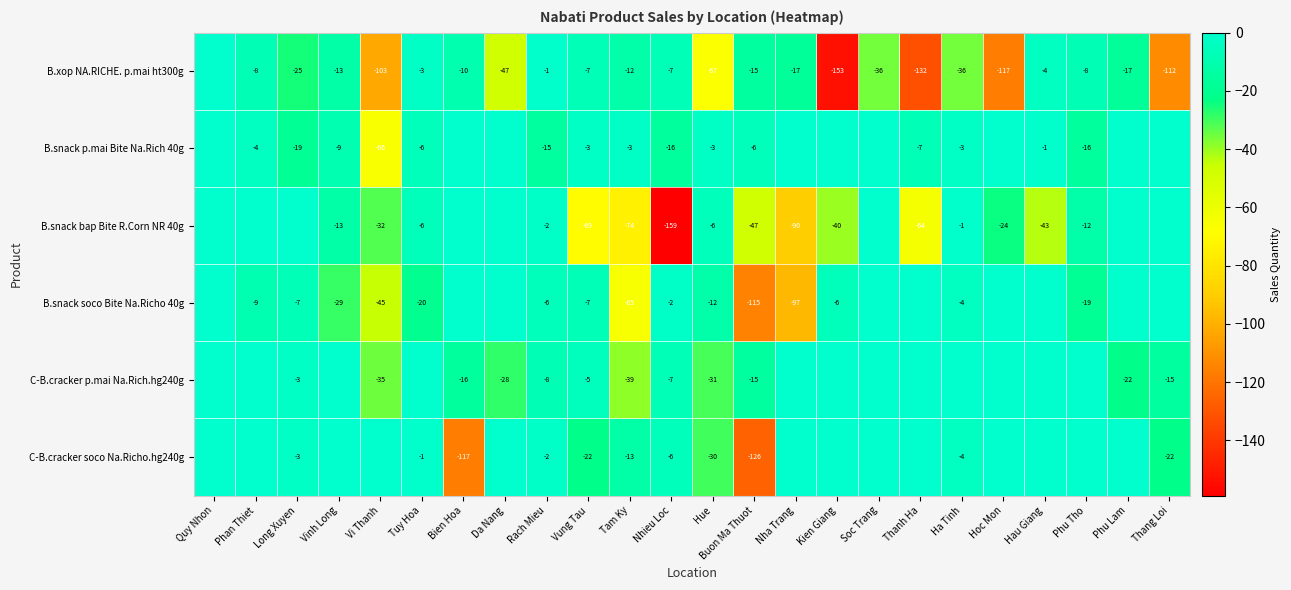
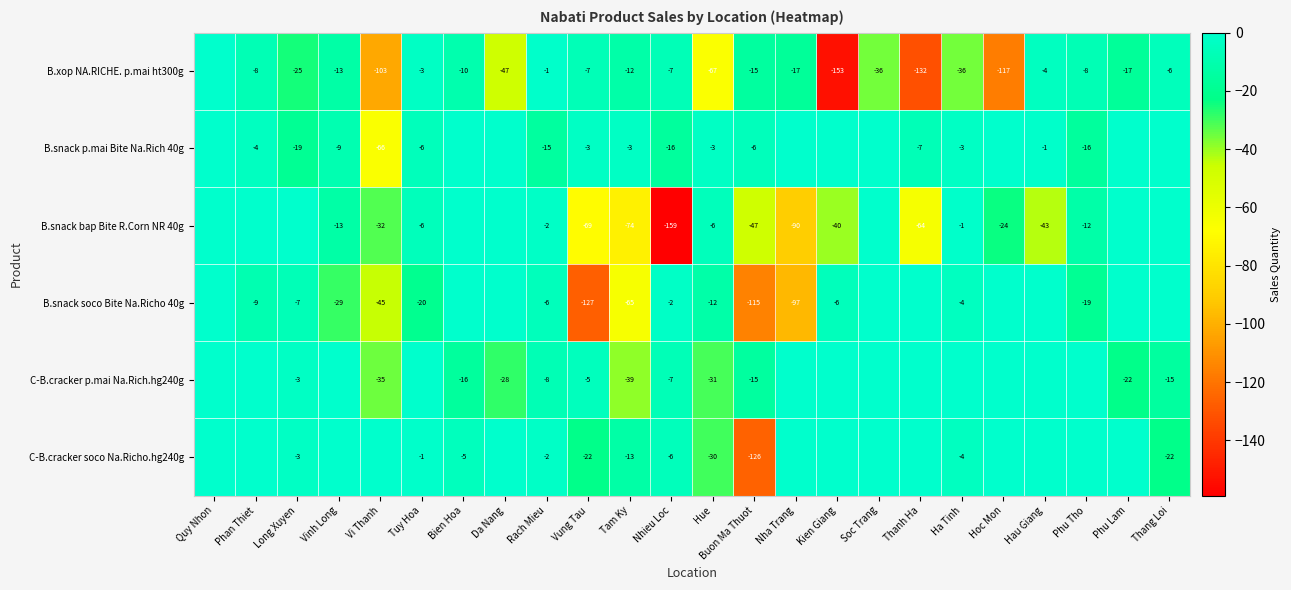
  {
    "B.xop NA.RICHE. p.mai ht300g": {
      "Phan Thiet": -8,
      "Long Xuyen": -25,
      "Vinh Long": -13,
      "Vi Thanh": -103,
      "Tuy Hoa": -3,
      "Bien Hoa": -10,
      "Da Nang": -47,
      "Rach Mieu": -1,
      "Vung Tau": -7,
      "Tam Ky": -12,
      "Nhieu Loc": -7,
      "Hue": -67,
      "Buon Ma Thuot": -15,
      "Nha Trang": -17,
      "Kien Giang": -153,
      "Soc Trang": -36,
      "Thanh Ha": -132,
      "Ha Tinh": -36,
      "Hoc Mon": -117,
      "Hau Giang": -4,
      "Phu Tho": -8,
      "Phu Lam": -17,
-     "Thang Loi": -112
+     "Thang Loi": -6
    },
    "B.snack p.mai Bite Na.Rich 40g": {
      "Phan Thiet": -4,
      "Long Xuyen": -19,
      "Vinh Long": -9,
      "Vi Thanh": -66,
      "Tuy Hoa": -6,
      "Rach Mieu": -15,
      "Vung Tau": -3,
      "Tam Ky": -3,
      "Nhieu Loc": -16,
      "Hue": -3,
      "Buon Ma Thuot": -6,
      "Thanh Ha": -7,
      "Ha Tinh": -3,
      "Hau Giang": -1,
      "Phu Tho": -16
    },
    "B.snack bap Bite R.Corn NR 40g": {
      "Vinh Long": -13,
      "Vi Thanh": -32,
      "Tuy Hoa": -6,
      "Rach Mieu": -2,
      "Vung Tau": -69,
      "Tam Ky": -74,
      "Nhieu Loc": -159,
      "Hue": -6,
      "Buon Ma Thuot": -47,
      "Nha Trang": -90,
      "Kien Giang": -40,
      "Thanh Ha": -64,
      "Ha Tinh": -1,
      "Hoc Mon": -24,
      "Hau Giang": -43,
      "Phu Tho": -12
    },
    "B.snack soco Bite Na.Richo 40g": {
      "Phan Thiet": -9,
      "Long Xuyen": -7,
      "Vinh Long": -29,
      "Vi Thanh": -45,
      "Tuy Hoa": -20,
      "Rach Mieu": -6,
-     "Vung Tau": -7,
+     "Vung Tau": -127,
      "Tam Ky": -65,
      "Nhieu Loc": -2,
      "Hue": -12,
      "Buon Ma Thuot": -115,
      "Nha Trang": -97,
      "Kien Giang": -6,
      "Ha Tinh": -4,
      "Phu Tho": -19
    },
    "C-B.cracker p.mai Na.Rich.hg240g": {
      "Long Xuyen": -3,
      "Vi Thanh": -35,
      "Bien Hoa": -16,
      "Da Nang": -28,
      "Rach Mieu": -8,
      "Vung Tau": -5,
      "Tam Ky": -39,
      "Nhieu Loc": -7,
      "Hue": -31,
      "Buon Ma Thuot": -15,
      "Phu Lam": -22,
      "Thang Loi": -15
    },
    "C-B.cracker soco Na.Richo.hg240g": {
      "Long Xuyen": -3,
      "Tuy Hoa": -1,
-     "Bien Hoa": -117,
+     "Bien Hoa": -5,
      "Rach Mieu": -2,
      "Vung Tau": -22,
      "Tam Ky": -13,
      "Nhieu Loc": -6,
      "Hue": -30,
      "Buon Ma Thuot": -126,
      "Ha Tinh": -4,
      "Thang Loi": -22
    }
  }
